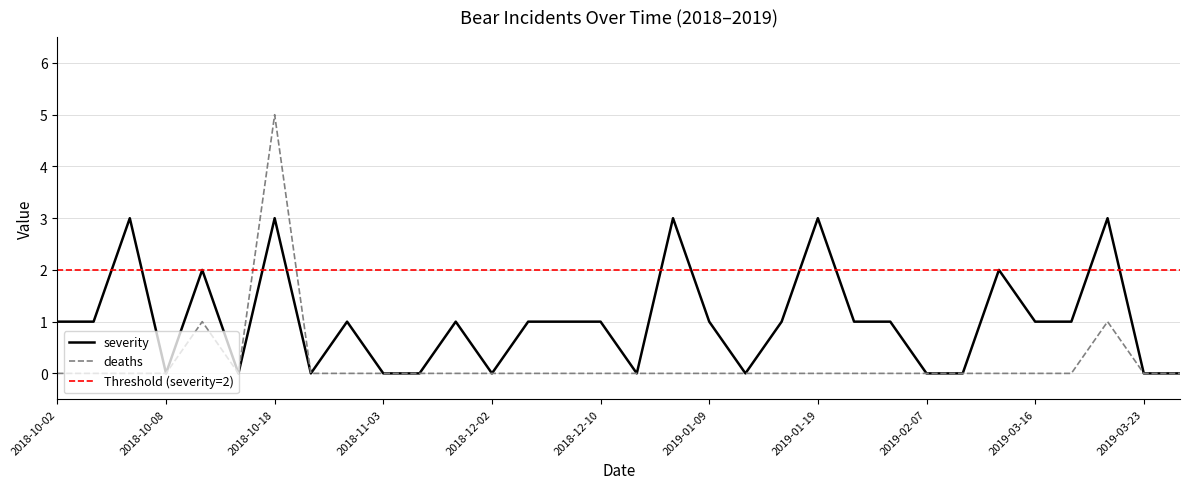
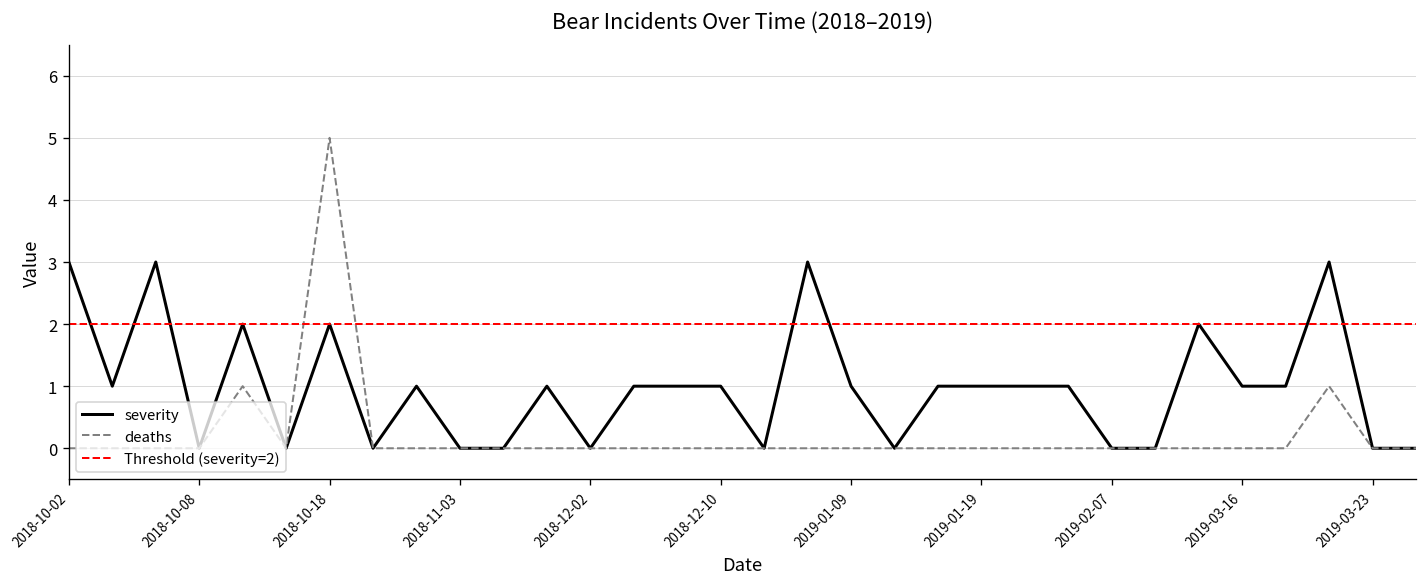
  {
    "severity": {
-     "2018-10-02": 1,
-     "2018-10-18": 3,
+     "2018-10-02": 3,
+     "2018-10-18": 2,
      "2018-12-10": 1,
      "2019-01-09": 1,
-     "2019-01-19": 3,
+     "2019-01-19": 1,
      "2019-03-16": 1
    },
    "deaths": {
      "2018-10-02": 0,
      "2018-10-18": 5,
      "2018-12-10": 0,
      "2019-01-09": 0,
      "2019-01-19": 0,
      "2019-03-16": 0
    }
  }
